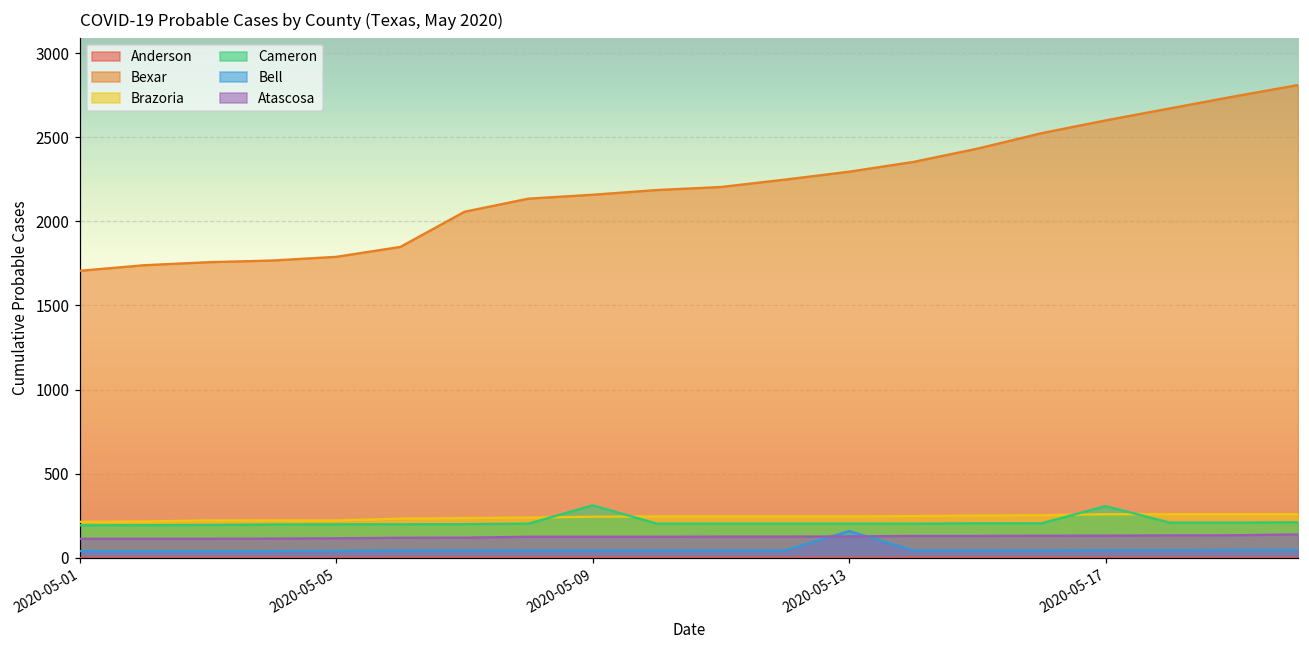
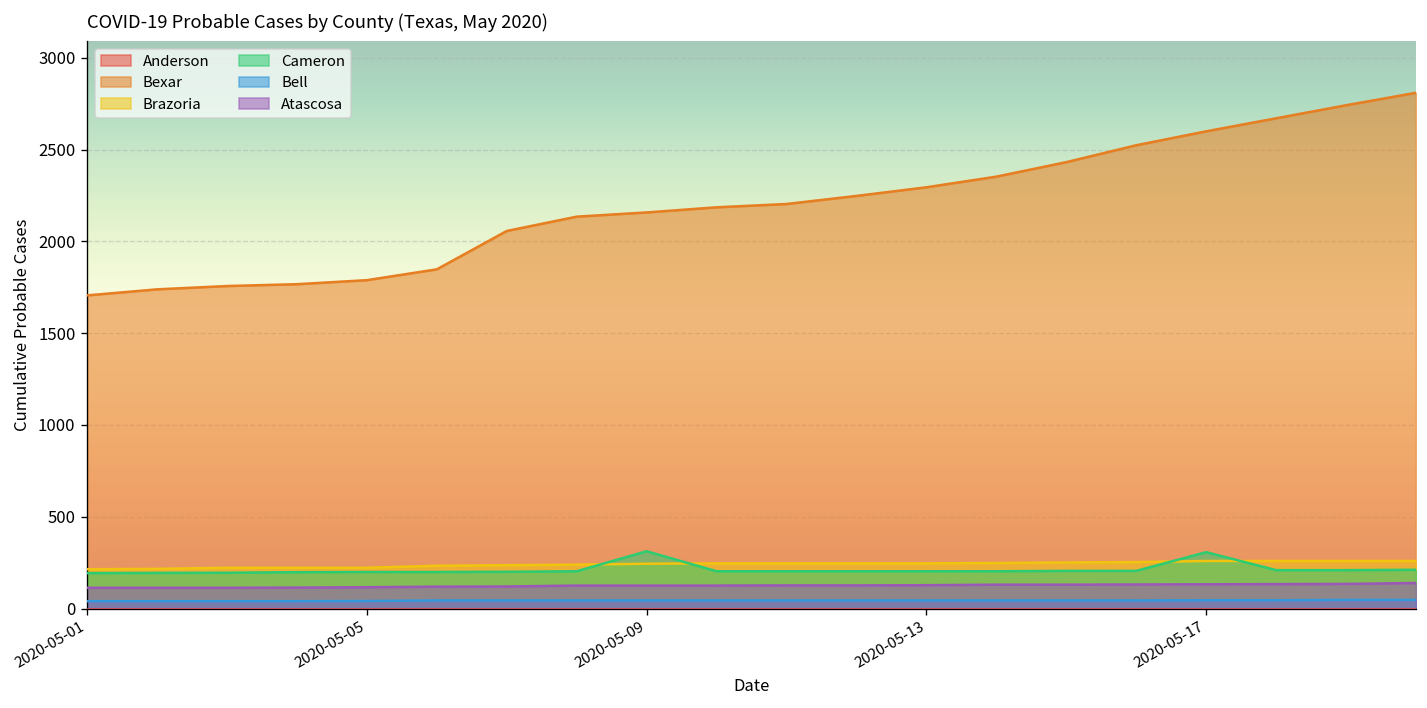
  {
    "Brazoria": {
      "2020-05-01": 210,
      "2020-05-05": 220,
      "2020-05-09": 240,
      "2020-05-13": 250,
      "2020-05-17": 260
    },
    "Cameron": {
      "2020-05-01": 190,
      "2020-05-05": 200,
      "2020-05-09": 310,
      "2020-05-13": 200,
      "2020-05-17": 310
    },
    "Bell": {
      "2020-05-01": 40,
      "2020-05-05": 40,
      "2020-05-09": 40,
-     "2020-05-13": 160,
+     "2020-05-13": 40,
      "2020-05-17": 50
    },
    "Atascosa": {
      "2020-05-01": 110,
      "2020-05-05": 120,
      "2020-05-09": 130,
      "2020-05-13": 130,
      "2020-05-17": 130
    }
  }
